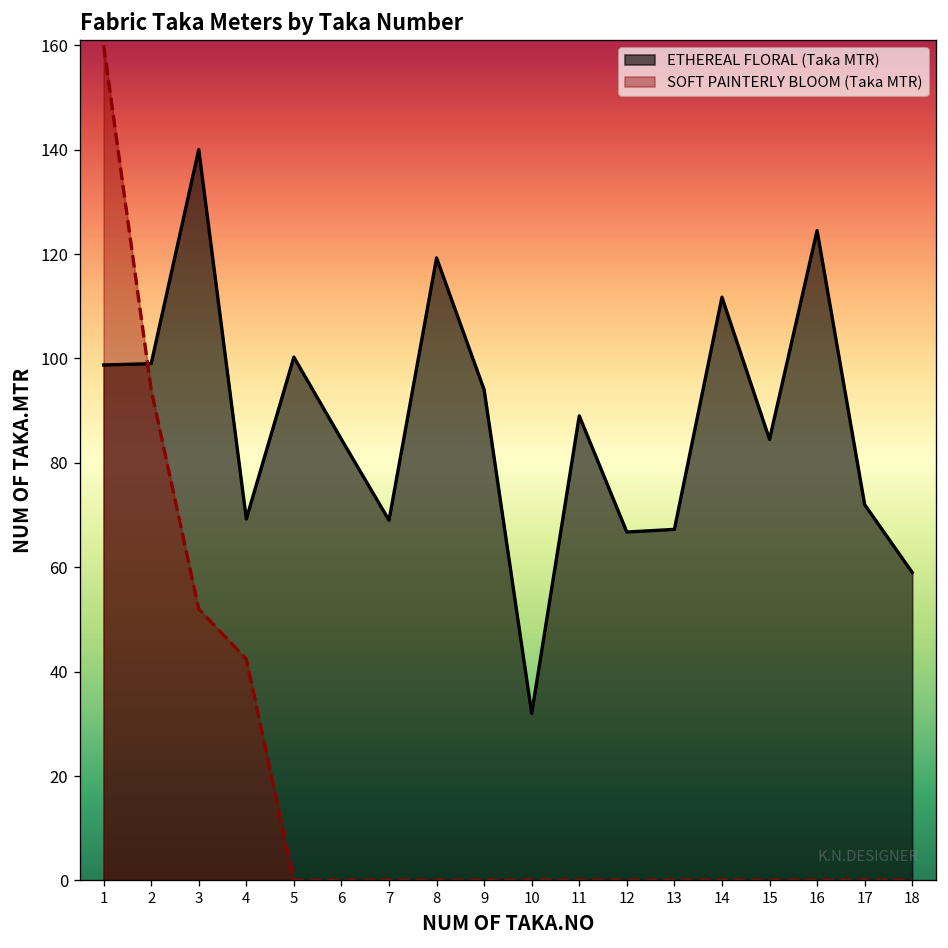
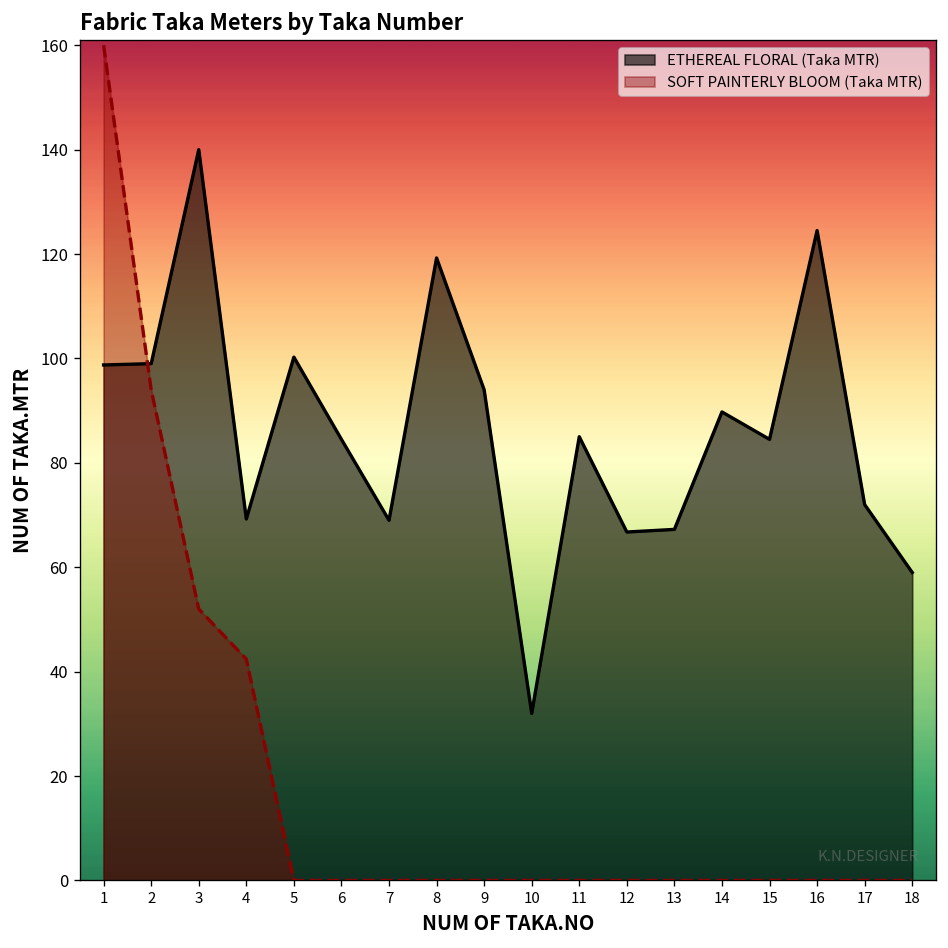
  {
    "ETHEREAL FLORAL (Taka MTR)": {
      "1": 99,
      "2": 99,
      "3": 140,
      "4": 69,
      "5": 100,
      "6": 85,
      "7": 69,
      "8": 119,
      "9": 94,
      "10": 32,
-     "11": 89,
+     "11": 85,
      "12": 67,
      "13": 67,
-     "14": 112,
+     "14": 90,
      "15": 85,
      "16": 125,
      "17": 72,
      "18": 59
    },
    "SOFT PAINTERLY BLOOM (Taka MTR)": {
      "1": 160,
      "2": 94,
      "3": 52,
      "4": 42,
      "5": 0,
      "6": 0,
      "7": 0,
      "8": 0,
      "9": 0,
      "10": 0,
      "11": 0,
      "12": 0,
      "13": 0,
      "14": 0,
      "15": 0,
      "16": 0,
      "17": 0,
      "18": 0
    }
  }
